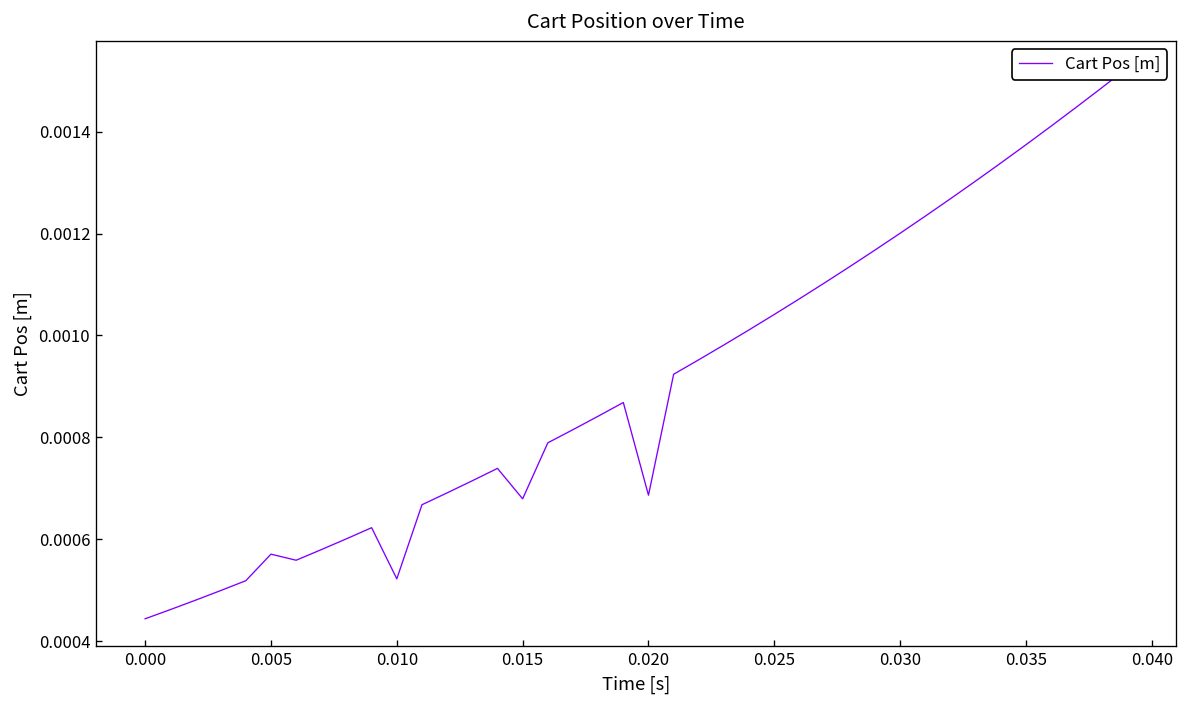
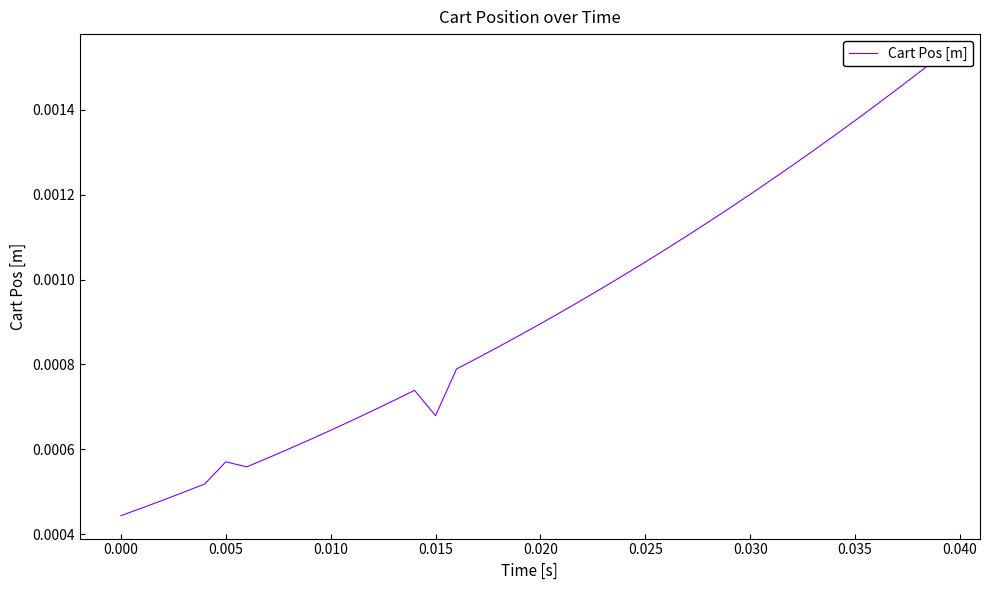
  {
    "0.000": 0.00044,
    "0.005": 0.00057,
-   "0.010": 0.00052,
+   "0.010": 0.00064,
    "0.015": 0.00068,
-   "0.020": 0.00069,
+   "0.020": 0.00090,
    "0.025": 0.00104,
    "0.030": 0.00120,
    "0.035": 0.00137
  }
